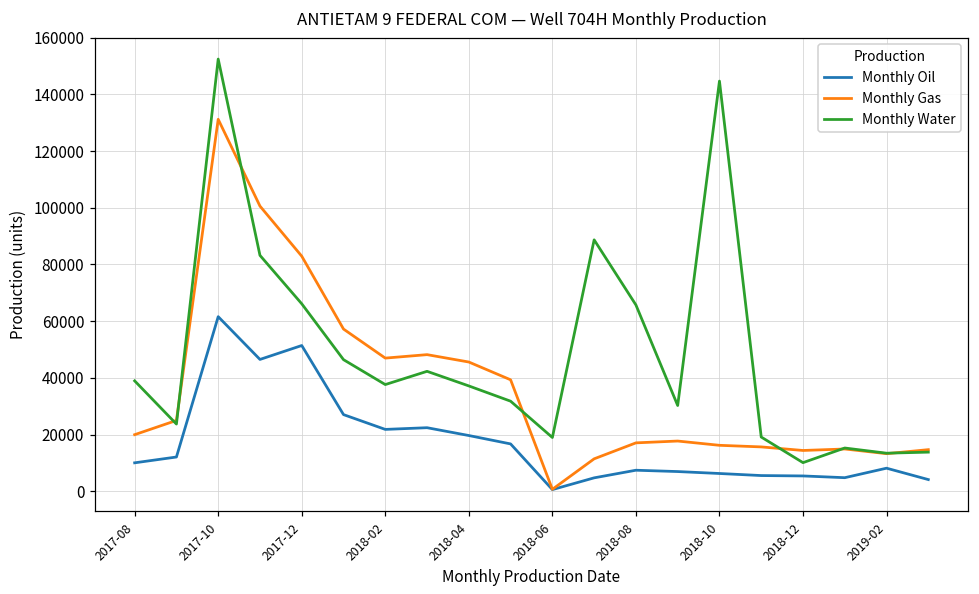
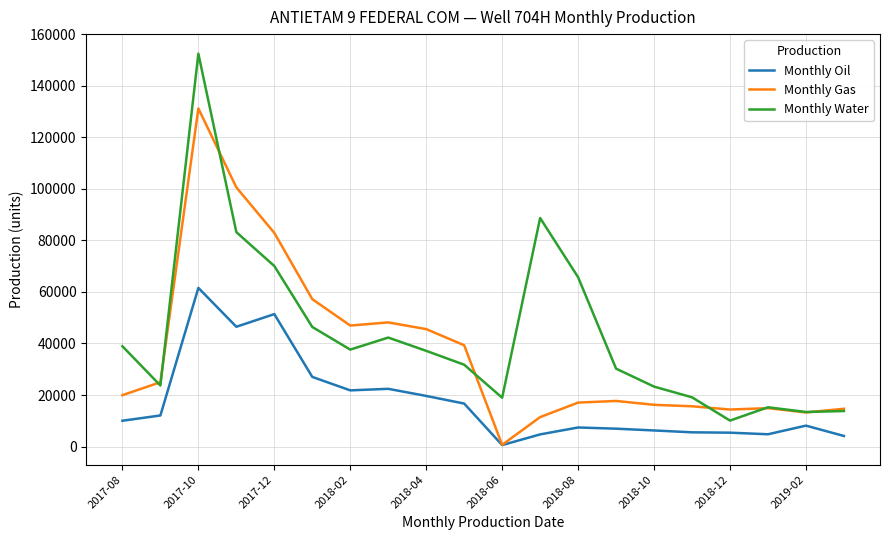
  {
    "Monthly Oil": {
      "2017-08": 10000,
      "2017-10": 62000,
      "2017-12": 51000,
      "2018-02": 22000,
      "2018-04": 20000,
      "2018-08": 7000,
      "2018-10": 6000,
      "2018-12": 5000,
      "2019-02": 8000
    },
    "Monthly Gas": {
      "2017-08": 20000,
      "2017-10": 131000,
      "2017-12": 83000,
      "2018-02": 47000,
      "2018-04": 46000,
      "2018-08": 17000,
      "2018-10": 16000,
      "2018-12": 14000
    },
    "Monthly Water": {
      "2017-08": 39000,
      "2017-10": 152000,
-     "2017-12": 66000,
+     "2017-12": 70000,
      "2018-02": 38000,
      "2018-04": 37000,
      "2018-06": 19000,
      "2018-08": 66000,
-     "2018-10": 145000,
+     "2018-10": 23000,
      "2018-12": 10000
    }
  }
